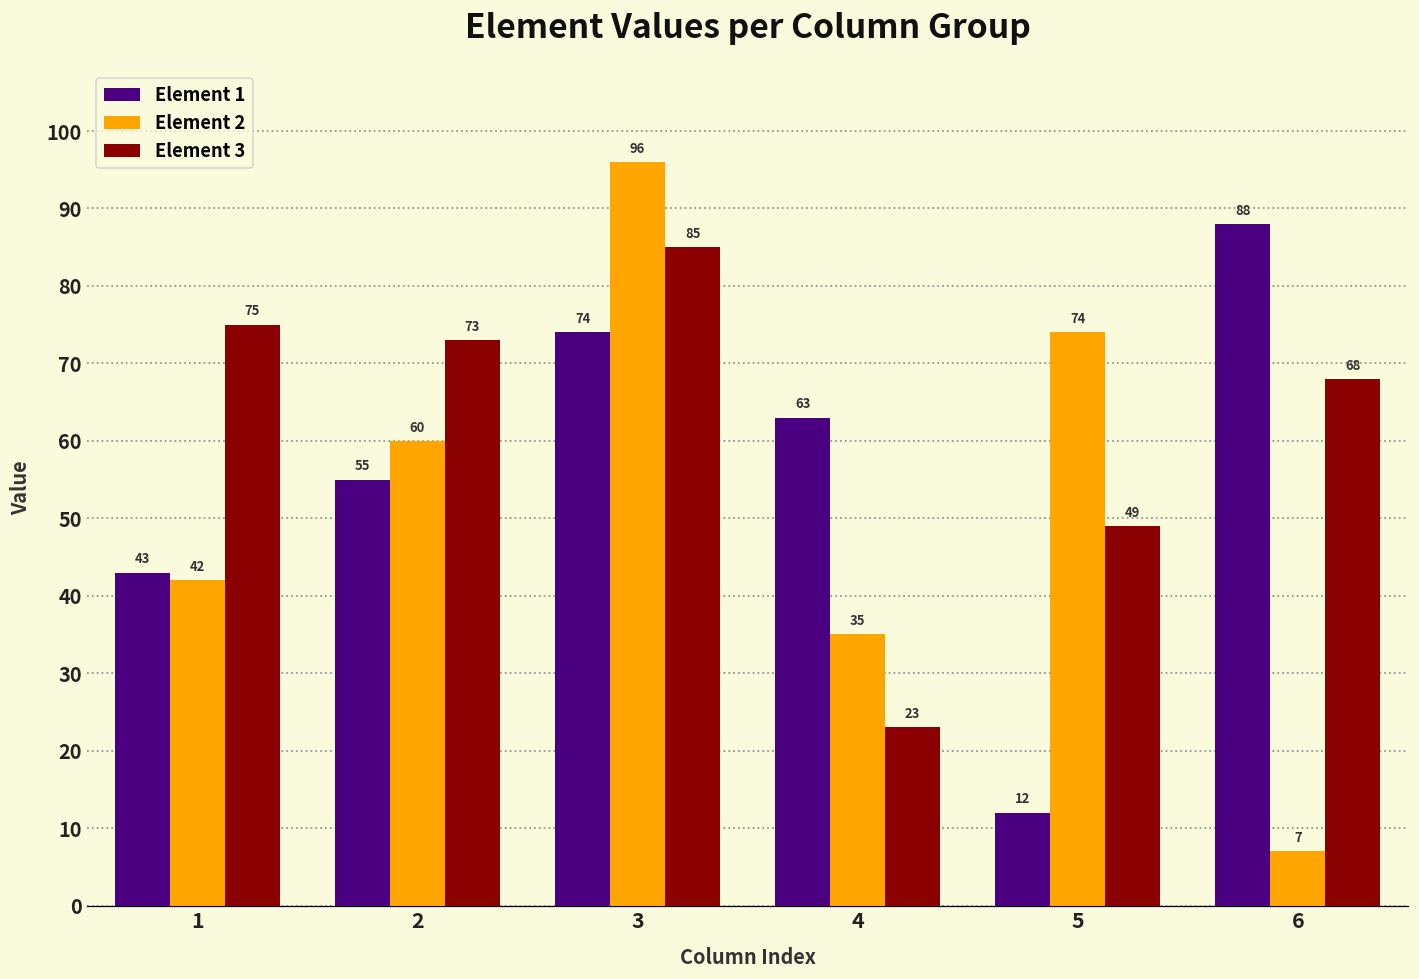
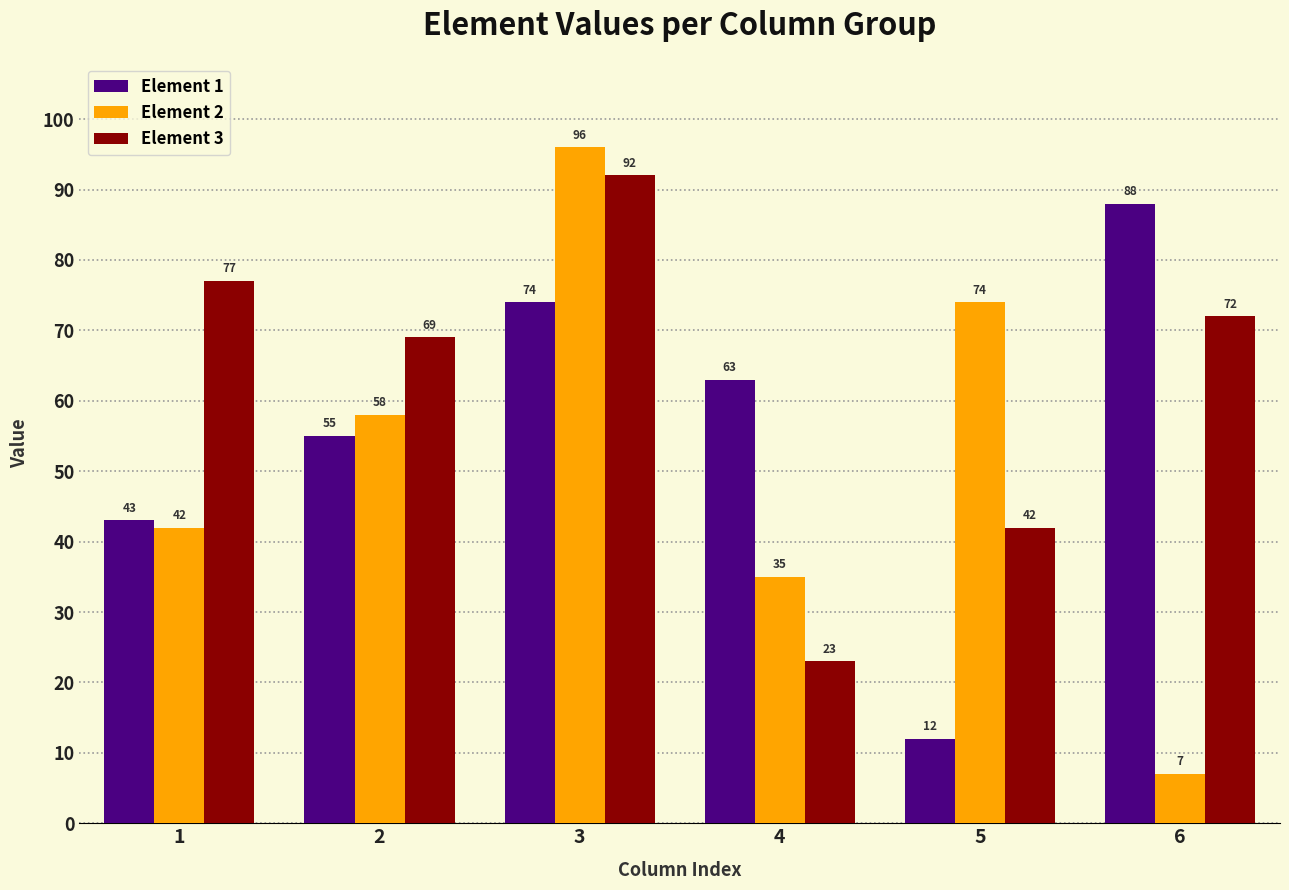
  {
    "Element 1": {
      "1": 43,
      "2": 55,
      "3": 74,
      "4": 63,
      "5": 12,
      "6": 88
    },
    "Element 2": {
      "1": 42,
-     "2": 60,
+     "2": 58,
      "3": 96,
      "4": 35,
      "5": 74,
      "6": 7
    },
    "Element 3": {
-     "1": 75,
-     "2": 73,
-     "3": 85,
+     "1": 77,
+     "2": 69,
+     "3": 92,
      "4": 23,
-     "5": 49,
-     "6": 68
+     "5": 42,
+     "6": 72
    }
  }
